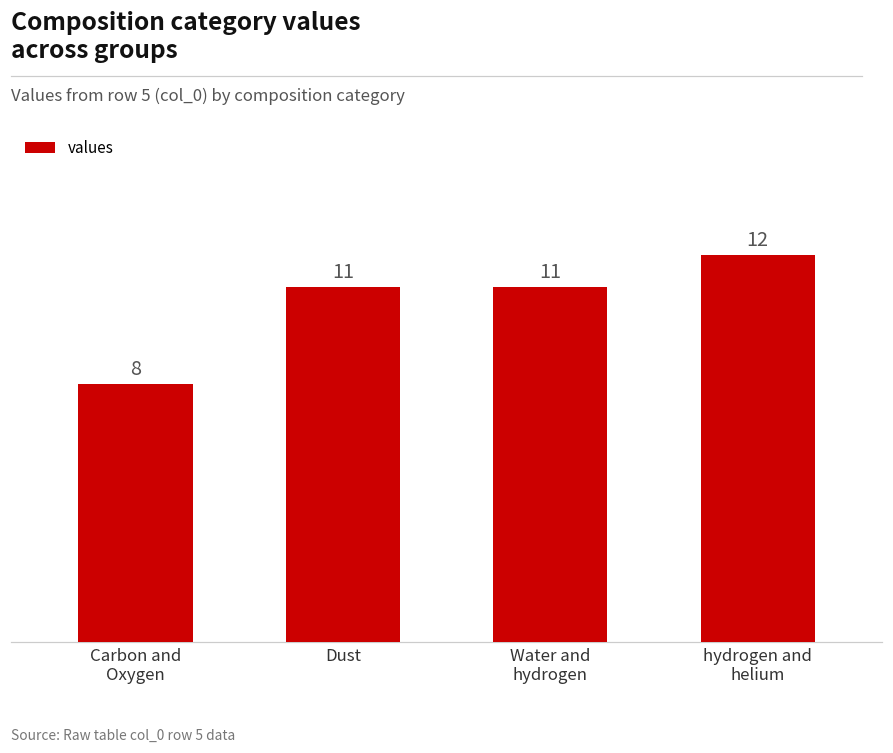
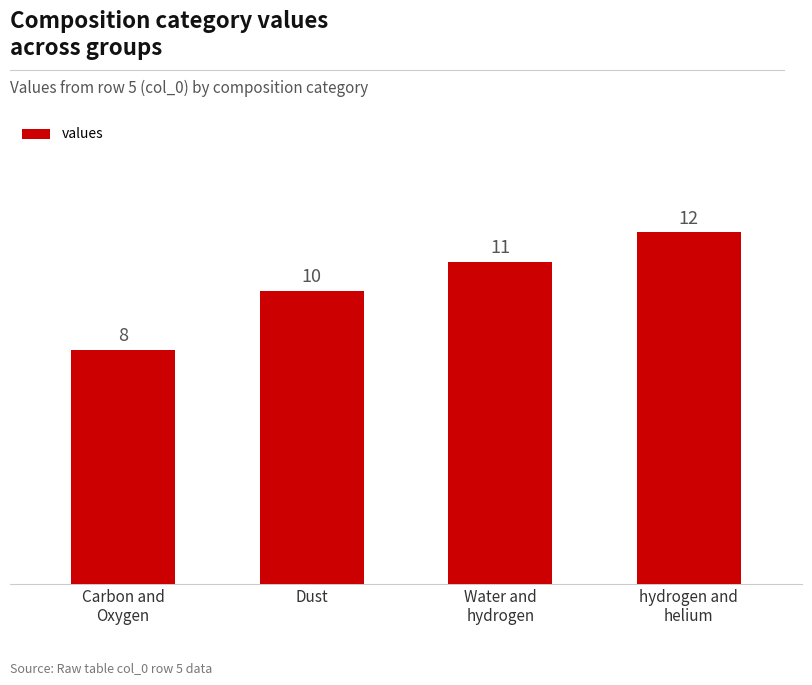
  {
    "Carbon and Oxygen": 8,
-   "Dust": 11,
+   "Dust": 10,
    "Water and hydrogen": 11,
    "hydrogen and helium": 12
  }
